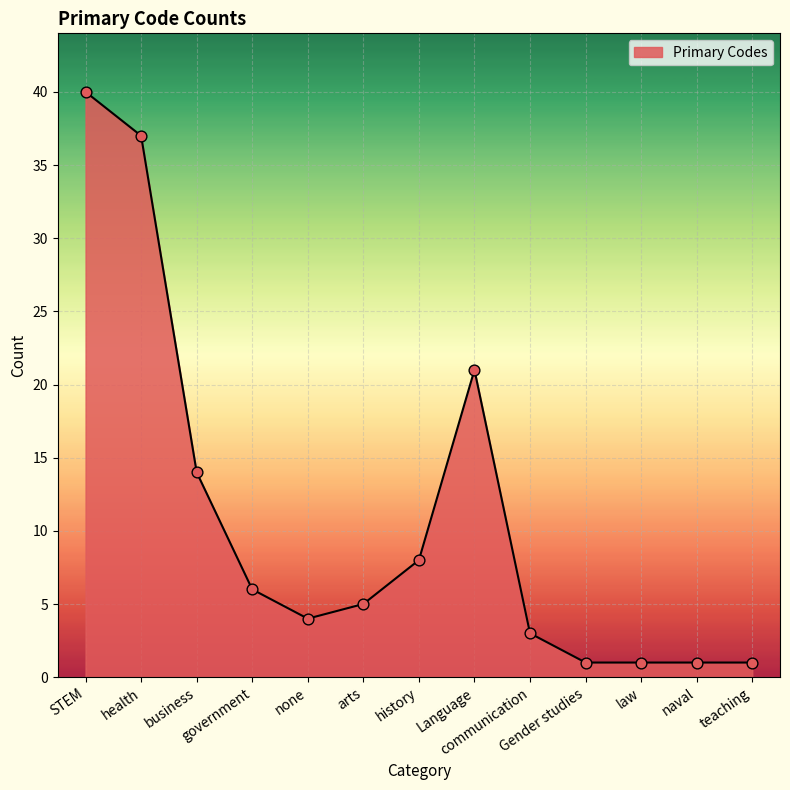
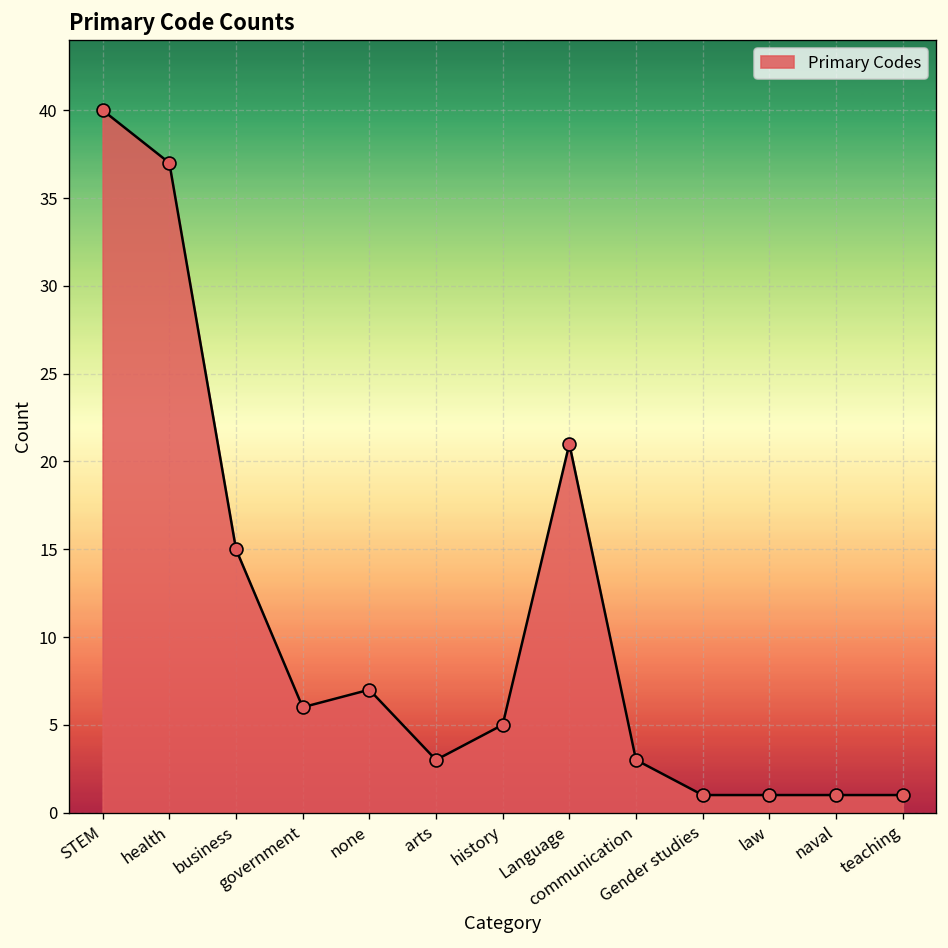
  {
    "STEM": 40,
    "health": 37,
-   "business": 14,
+   "business": 15,
    "government": 6,
-   "none": 4,
-   "arts": 5,
-   "history": 8,
+   "none": 7,
+   "arts": 3,
+   "history": 5,
    "Language": 21,
    "communication": 3,
    "Gender studies": 1,
    "law": 1,
    "naval": 1,
    "teaching": 1
  }
